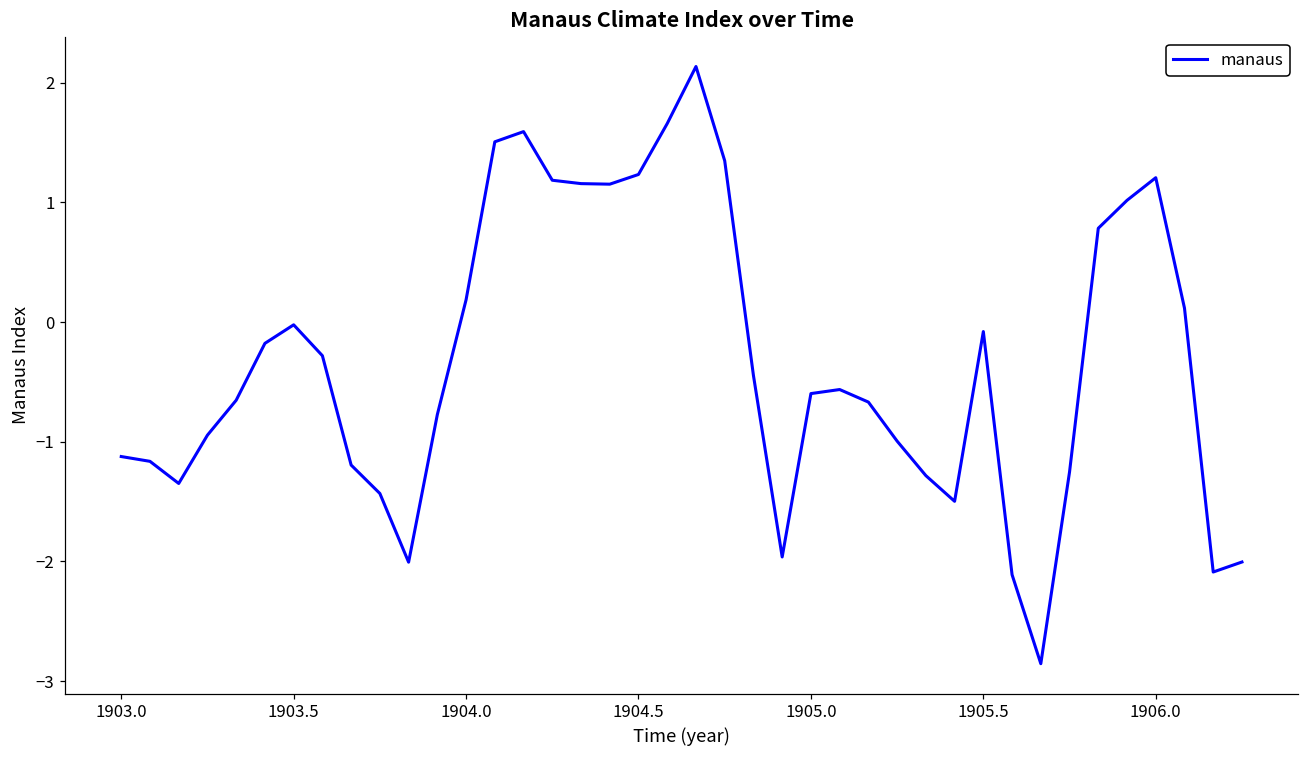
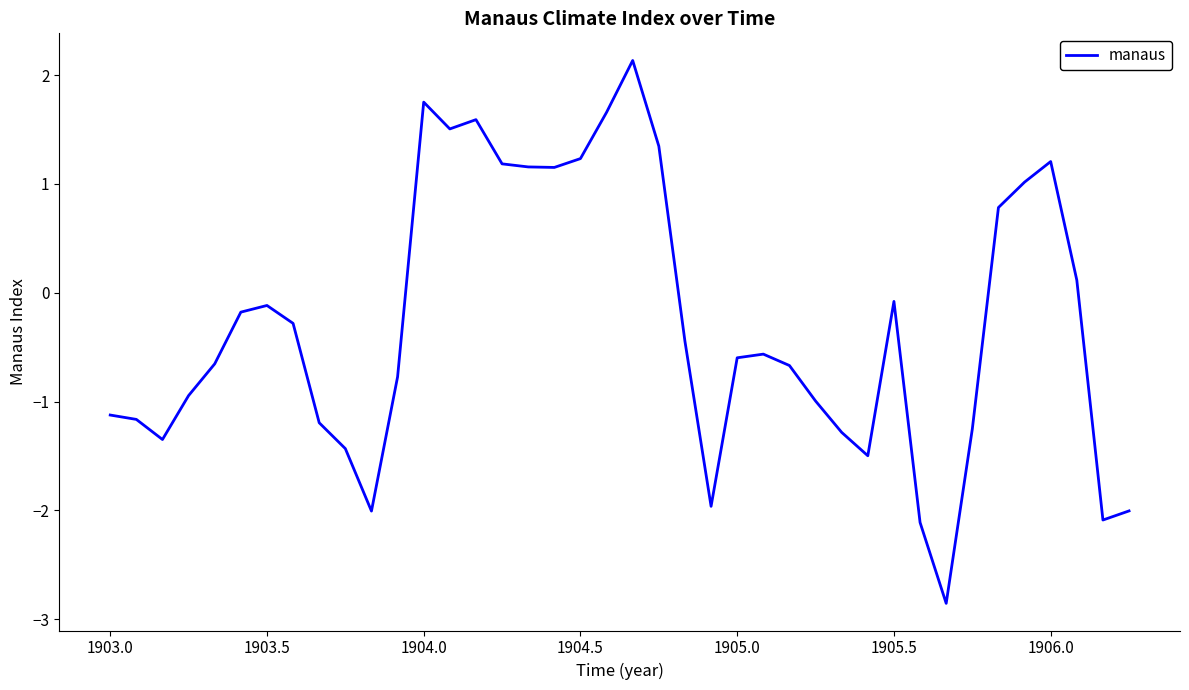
  {
    "1903.0": -1.12,
-   "1903.5": -0.02,
-   "1904.0": 0.19,
+   "1903.5": -0.12,
+   "1904.0": 1.75,
    "1904.5": 1.23,
    "1905.0": -0.60,
    "1905.5": -0.08,
    "1906.0": 1.21
  }
